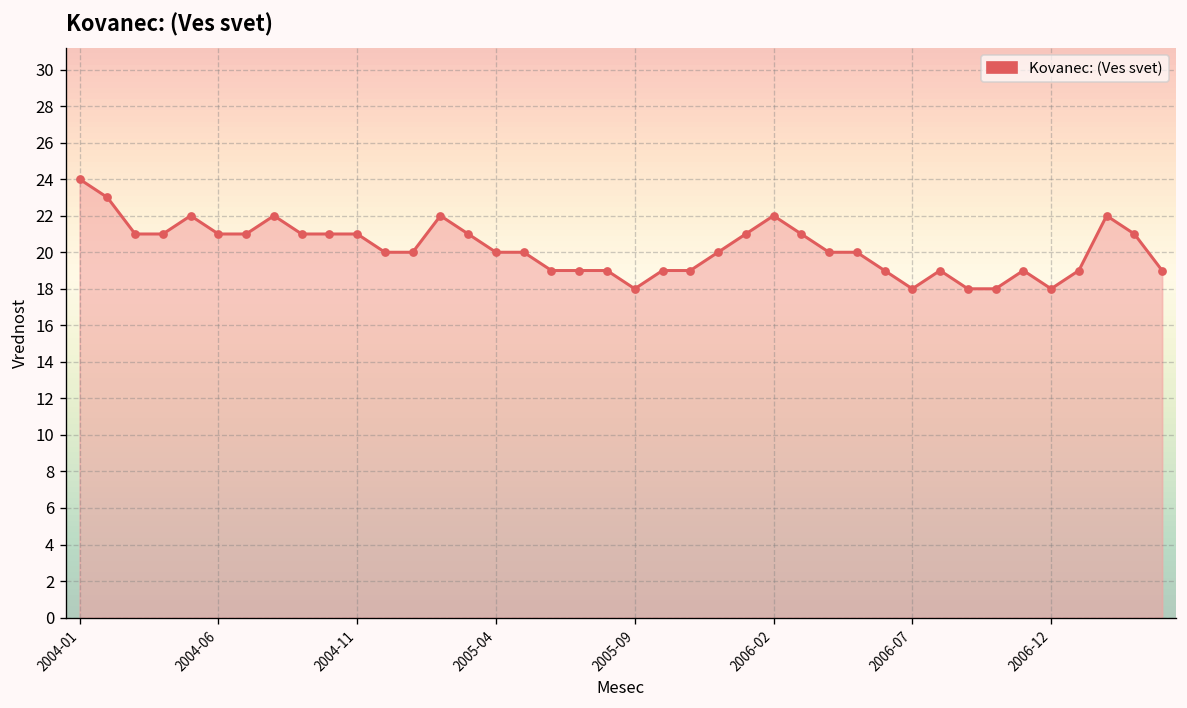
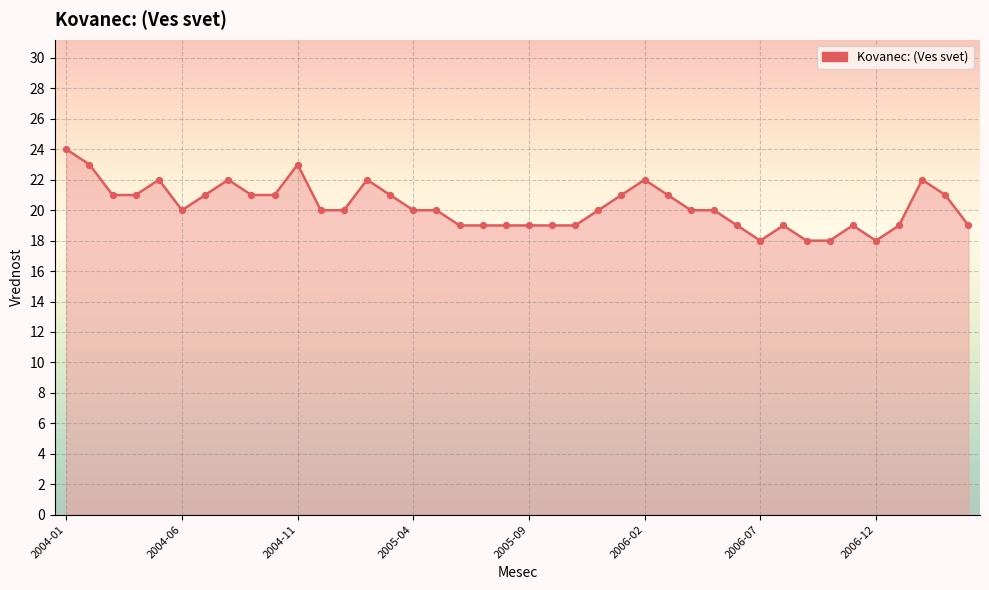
  {
    "2004-01": 24,
-   "2004-06": 21,
-   "2004-11": 21,
+   "2004-06": 20,
+   "2004-11": 23,
    "2005-04": 20,
-   "2005-09": 18,
+   "2005-09": 19,
    "2006-02": 22,
    "2006-07": 18,
    "2006-12": 18
  }
